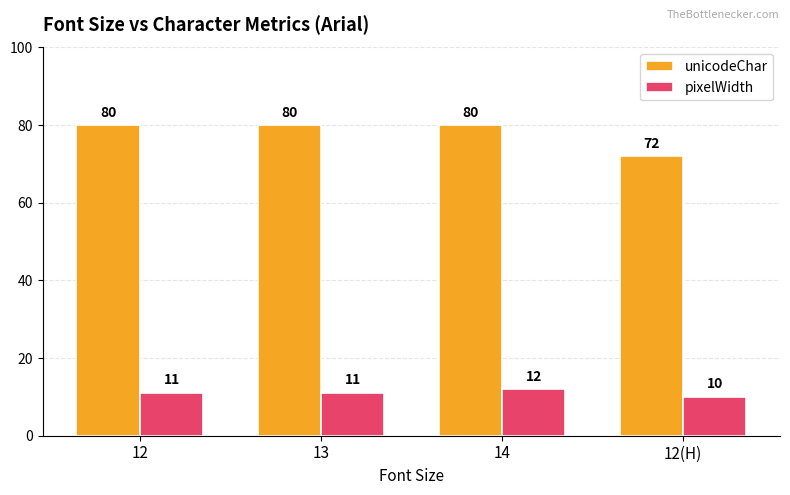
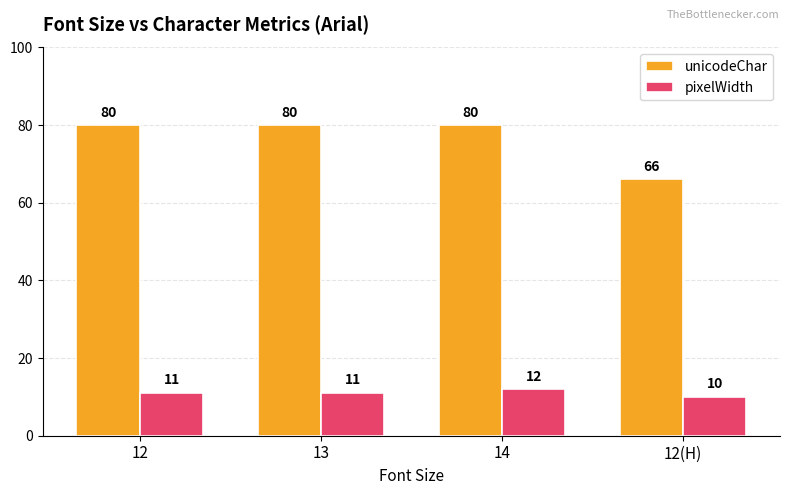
  {
    "unicodeChar": {
      "12": 80,
      "13": 80,
      "14": 80,
-     "12(H)": 72
+     "12(H)": 66
    },
    "pixelWidth": {
      "12": 11,
      "13": 11,
      "14": 12,
      "12(H)": 10
    }
  }
